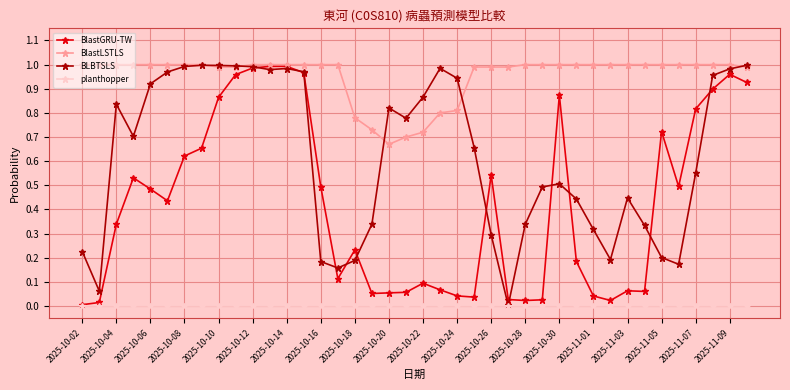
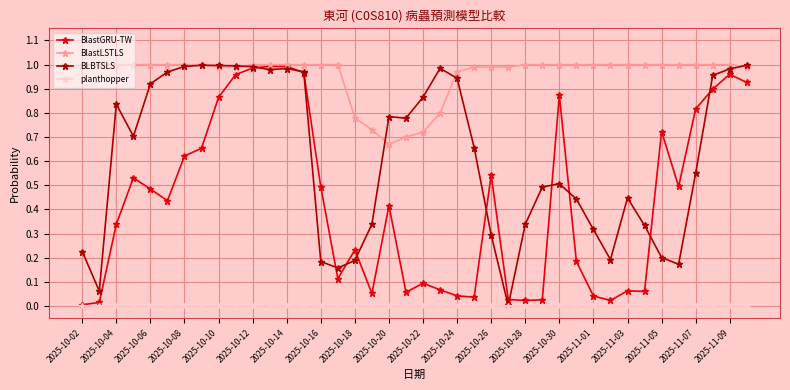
  {
    "BlastGRU-TW": {
      "2025-10-04": 0.34,
      "2025-10-06": 0.48,
      "2025-10-08": 0.62,
      "2025-10-10": 0.86,
      "2025-10-16": 0.49,
      "2025-10-18": 0.23,
-     "2025-10-20": 0.05,
+     "2025-10-20": 0.42,
      "2025-10-22": 0.09,
      "2025-10-24": 0.04,
      "2025-10-26": 0.54,
      "2025-10-28": 0.02,
      "2025-10-30": 0.87,
      "2025-11-01": 0.04,
      "2025-11-03": 0.06,
      "2025-11-05": 0.72,
      "2025-11-07": 0.82,
      "2025-11-09": 0.96
    },
    "BlastLSTLS": {
      "2025-10-06": 1.00,
      "2025-10-16": 1.00,
      "2025-10-18": 0.78,
      "2025-10-20": 0.67,
      "2025-10-22": 0.72,
-     "2025-10-24": 0.81,
+     "2025-10-24": 0.97,
      "2025-10-26": 0.99,
      "2025-10-28": 1.00,
      "2025-10-30": 1.00,
      "2025-11-01": 1.00,
      "2025-11-03": 1.00,
      "2025-11-05": 1.00,
      "2025-11-07": 1.00,
      "2025-11-09": 1.00
    },
    "BLBTSLS": {
      "2025-10-02": 0.23,
      "2025-10-04": 0.84,
      "2025-10-06": 0.92,
      "2025-10-16": 0.18,
      "2025-10-18": 0.19,
-     "2025-10-20": 0.82,
+     "2025-10-20": 0.78,
      "2025-10-22": 0.87,
      "2025-10-24": 0.94,
      "2025-10-26": 0.29,
      "2025-10-28": 0.34,
      "2025-10-30": 0.51,
      "2025-11-01": 0.32,
      "2025-11-03": 0.45,
      "2025-11-05": 0.20,
      "2025-11-07": 0.55,
      "2025-11-09": 0.98
    },
    "planthopper": {
      "2025-10-04": 0.00,
      "2025-10-06": 0.00,
      "2025-10-08": 0.00,
      "2025-10-10": 0.00,
      "2025-10-12": 0.00,
      "2025-10-14": 0.00,
      "2025-10-16": 0.00,
      "2025-10-18": 0.00,
      "2025-10-20": 0.00,
      "2025-10-22": 0.00,
      "2025-10-24": 0.00,
      "2025-10-26": 0.00,
      "2025-10-28": 0.00,
      "2025-10-30": 0.00,
      "2025-11-01": 0.00,
      "2025-11-03": 0.00,
      "2025-11-05": 0.00,
      "2025-11-07": 0.00,
      "2025-11-09": 0.00
    }
  }
